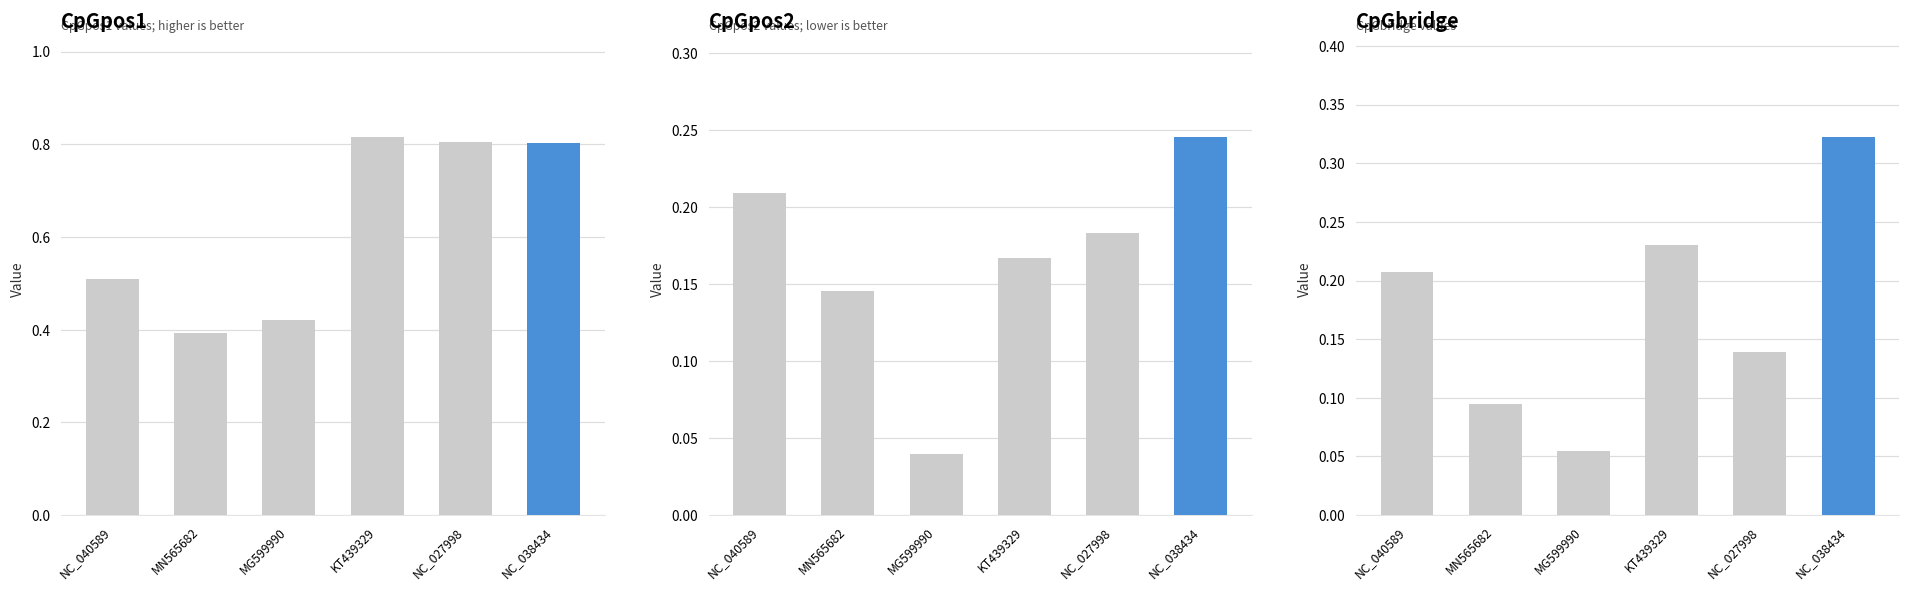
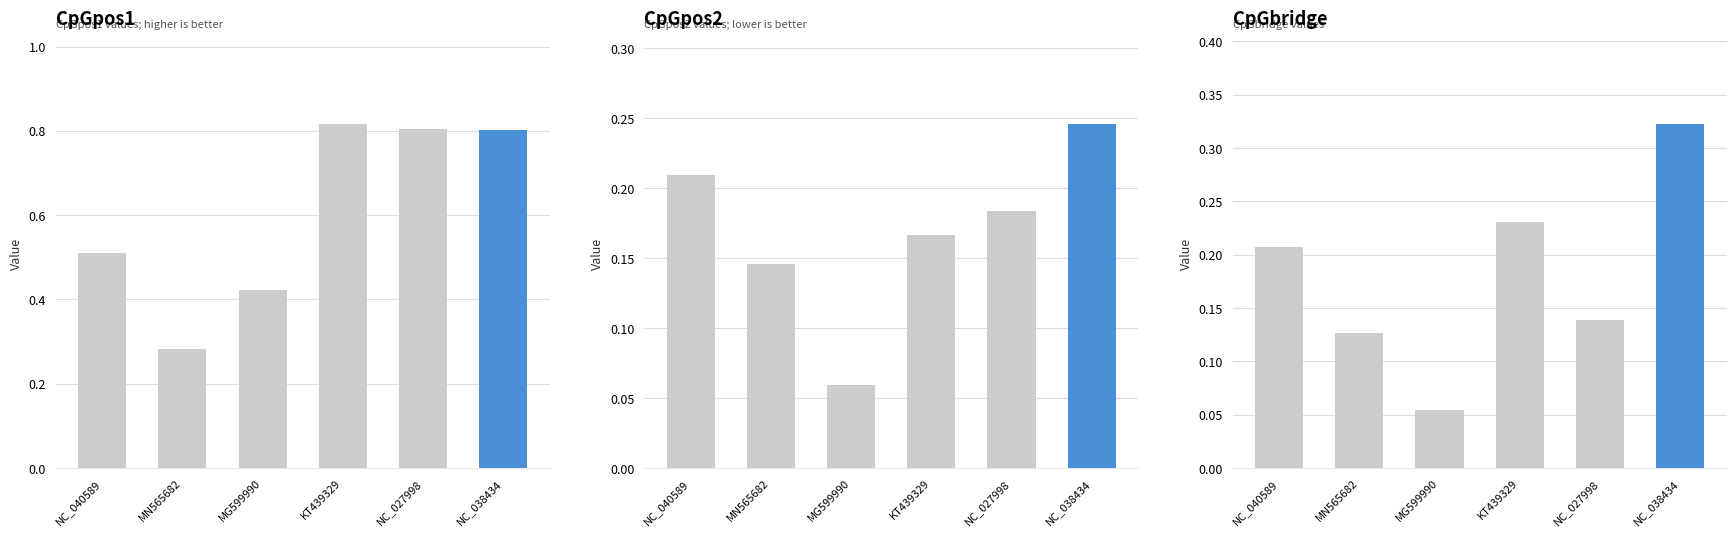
  {
    "CpGpos1": {
      "NC_040589": 0.51,
-     "MN565682": 0.39,
+     "MN565682": 0.28,
      "MG599990": 0.42,
      "KT439329": 0.82,
      "NC_027998": 0.80,
      "NC_038434": 0.80
    },
    "CpGpos2": {
      "NC_040589": 0.209,
      "MN565682": 0.146,
-     "MG599990": 0.040,
+     "MG599990": 0.059,
      "KT439329": 0.167,
      "NC_027998": 0.183,
      "NC_038434": 0.246
    },
    "CpGbridge": {
      "NC_040589": 0.207,
-     "MN565682": 0.095,
+     "MN565682": 0.127,
      "MG599990": 0.054,
      "KT439329": 0.231,
      "NC_027998": 0.139,
      "NC_038434": 0.322
    }
  }
